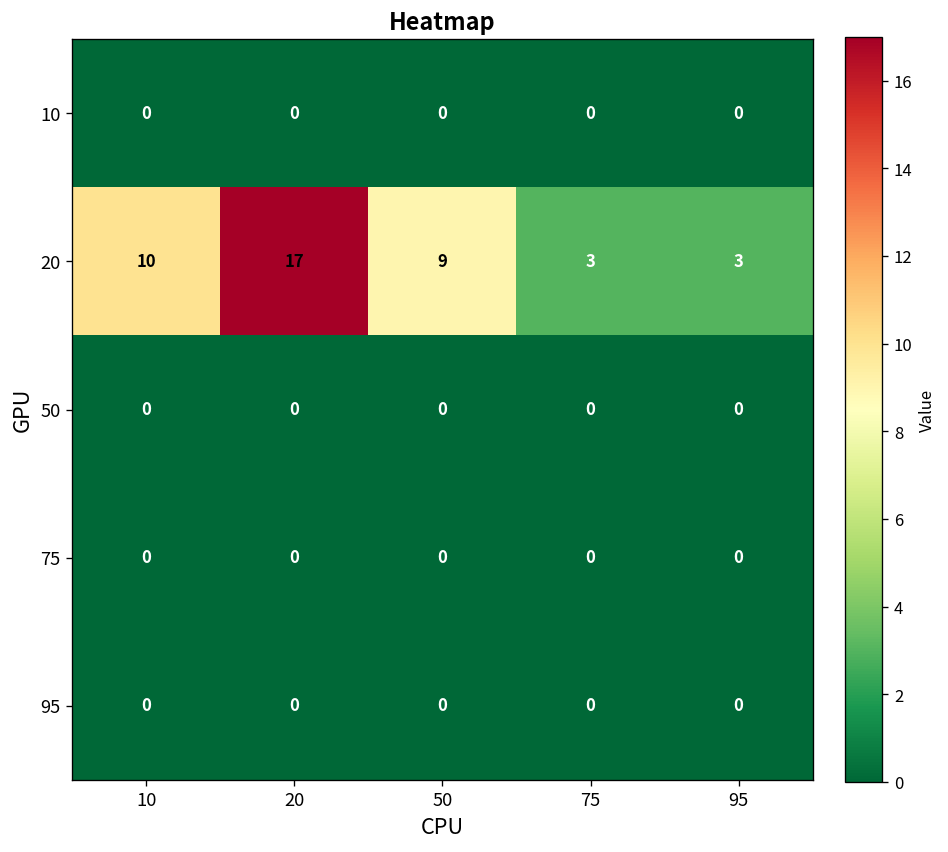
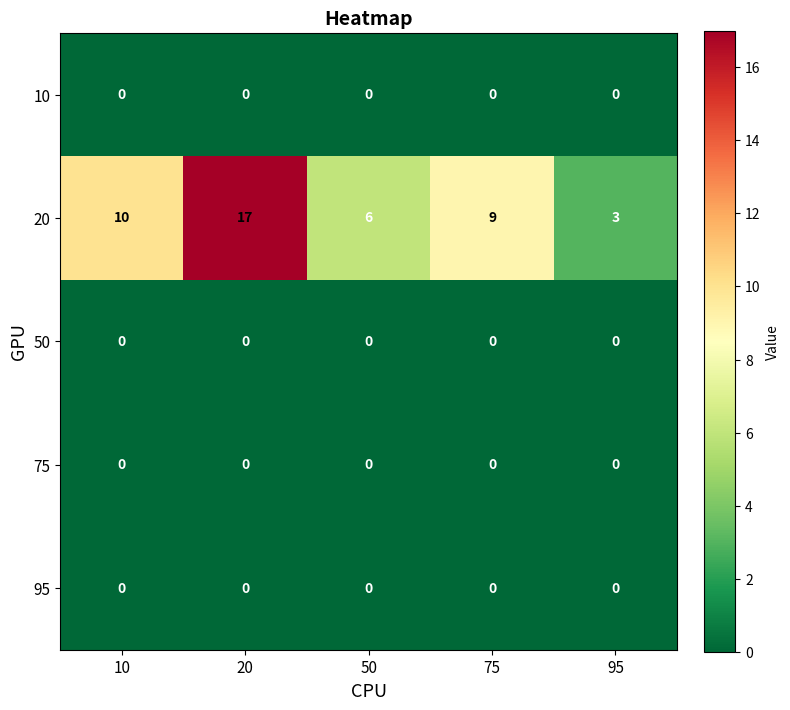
  {
    "10": {
      "10": 0,
      "20": 0,
      "50": 0,
      "75": 0,
      "95": 0
    },
    "20": {
      "10": 10,
      "20": 17,
-     "50": 9,
-     "75": 3,
+     "50": 6,
+     "75": 9,
      "95": 3
    },
    "50": {
      "10": 0,
      "20": 0,
      "50": 0,
      "75": 0,
      "95": 0
    },
    "75": {
      "10": 0,
      "20": 0,
      "50": 0,
      "75": 0,
      "95": 0
    },
    "95": {
      "10": 0,
      "20": 0,
      "50": 0,
      "75": 0,
      "95": 0
    }
  }
